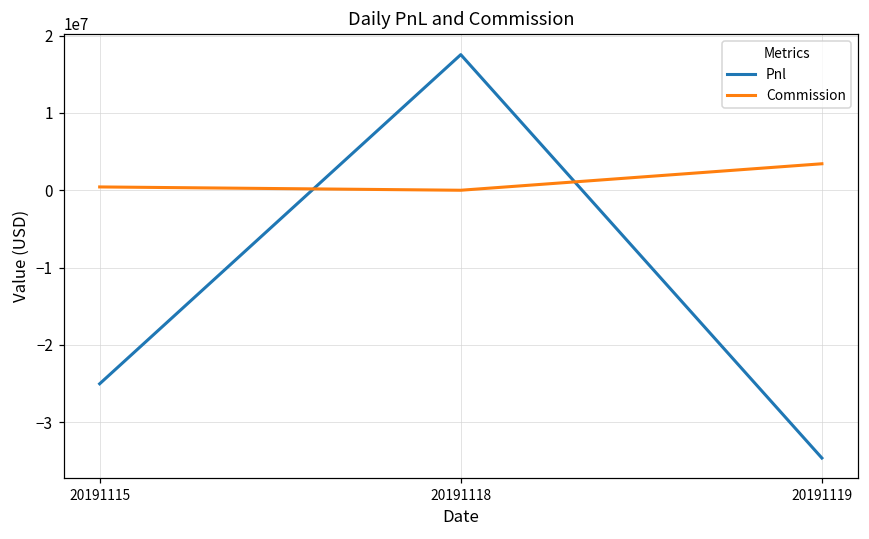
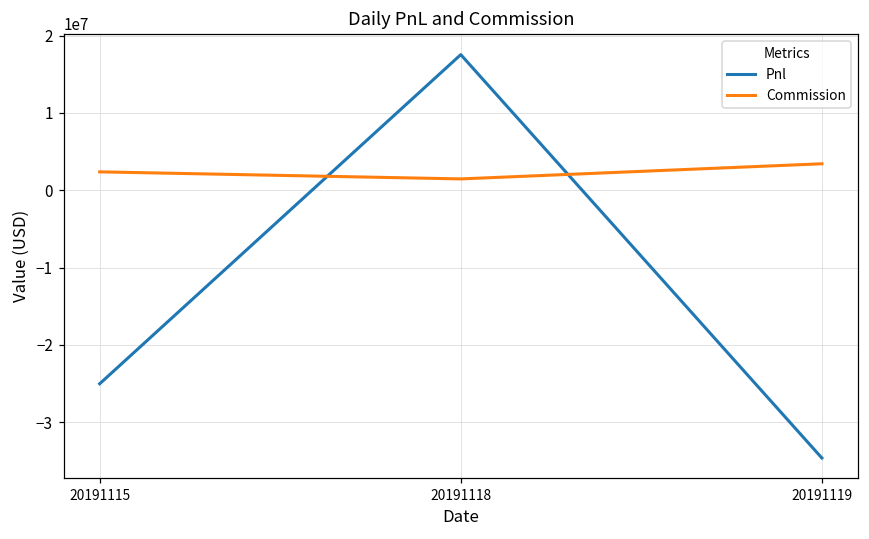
  {
    "Pnl": {
      "20191115": -25000000,
      "20191118": 18000000,
      "20191119": -35000000
    },
    "Commission": {
-     "20191115": 0,
-     "20191118": 0,
+     "20191115": 2000000,
+     "20191118": 1000000,
      "20191119": 3000000
    }
  }
